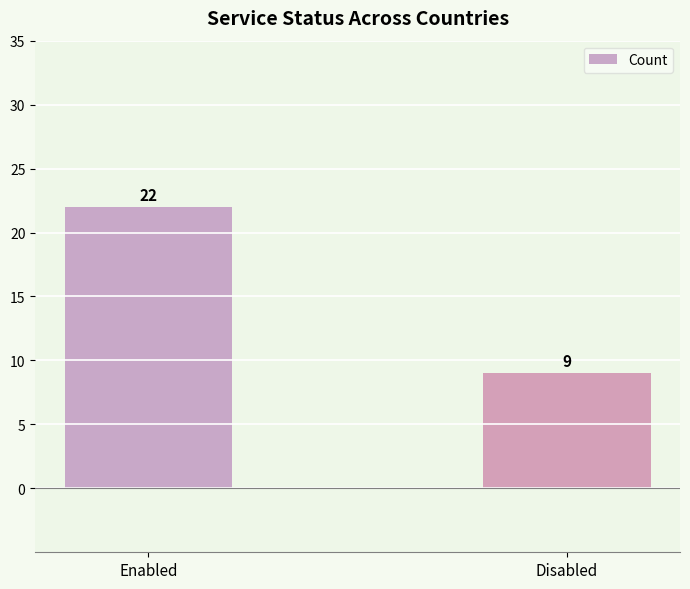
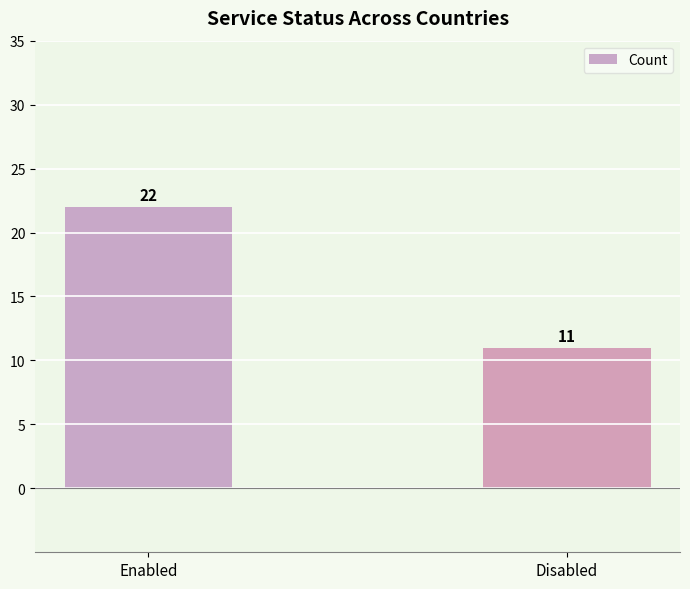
  {
    "Enabled": 22,
-   "Disabled": 9
+   "Disabled": 11
  }
